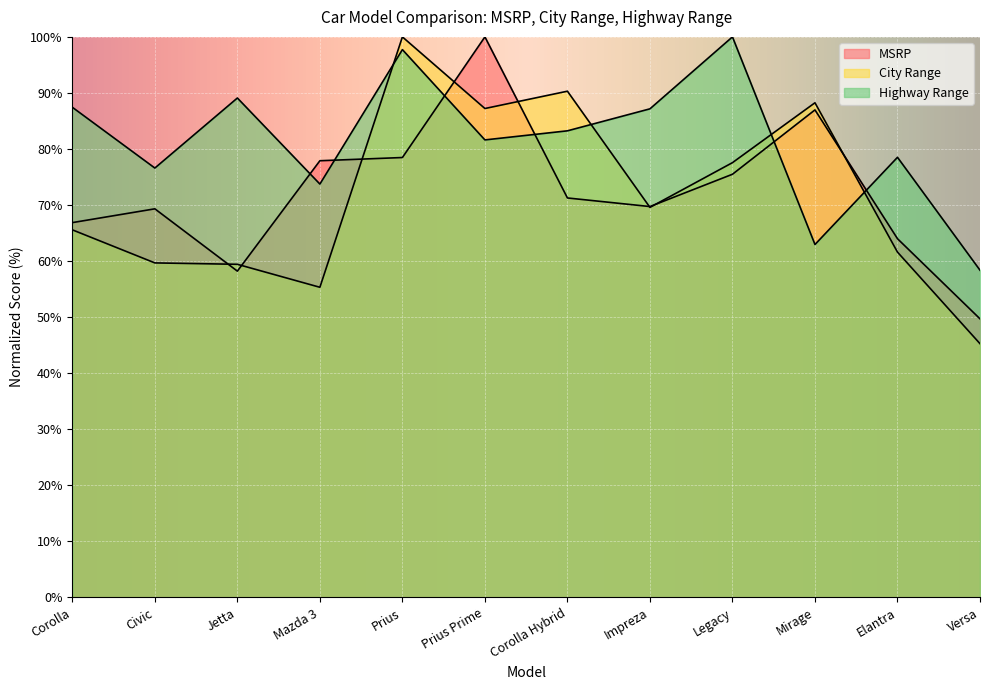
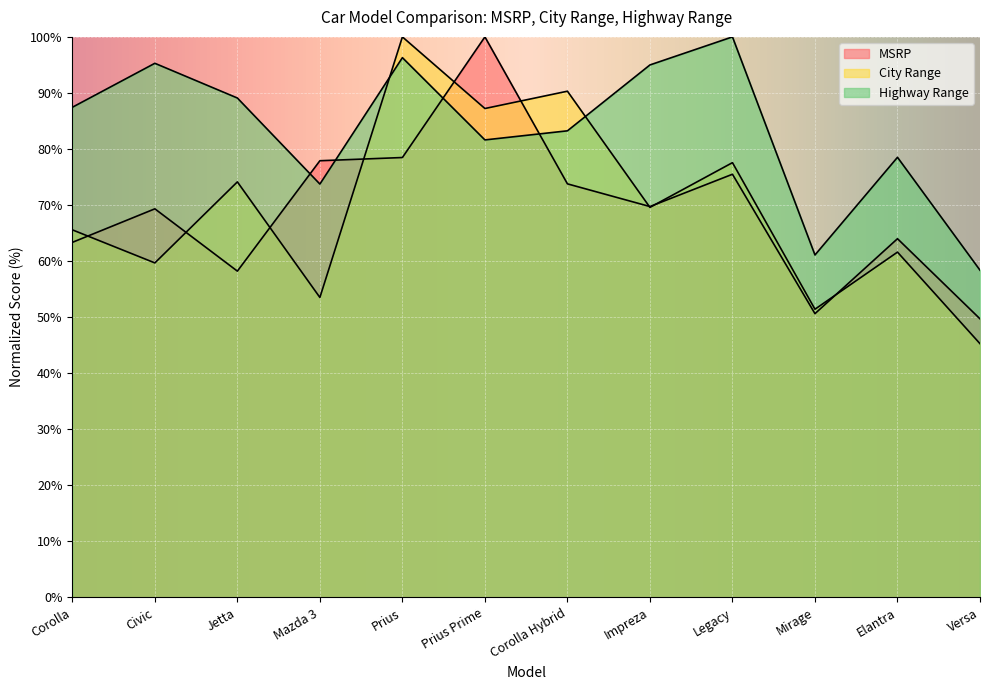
  {
    "MSRP": {
-     "Corolla": "67%",
+     "Corolla": "63%",
      "Civic": "69%",
      "Jetta": "58%",
      "Mazda 3": "78%",
      "Prius": "78%",
      "Prius Prime": "100%",
-     "Corolla Hybrid": "71%",
+     "Corolla Hybrid": "74%",
      "Legacy": "75%",
-     "Mirage": "87%",
+     "Mirage": "51%",
      "Elantra": "64%",
      "Versa": "50%"
    },
    "City Range": {
      "Corolla": "66%",
      "Civic": "60%",
-     "Jetta": "59%",
-     "Mazda 3": "55%",
+     "Jetta": "74%",
+     "Mazda 3": "54%",
      "Prius": "100%",
      "Prius Prime": "87%",
      "Corolla Hybrid": "90%",
      "Legacy": "78%",
-     "Mirage": "88%",
+     "Mirage": "51%",
      "Elantra": "62%",
      "Versa": "45%"
    },
    "Highway Range": {
      "Corolla": "87%",
-     "Civic": "77%",
+     "Civic": "95%",
      "Jetta": "89%",
      "Mazda 3": "74%",
-     "Prius": "98%",
+     "Prius": "96%",
      "Prius Prime": "82%",
      "Corolla Hybrid": "83%",
-     "Impreza": "87%",
+     "Impreza": "95%",
      "Legacy": "100%",
-     "Mirage": "63%",
+     "Mirage": "61%",
      "Elantra": "79%",
      "Versa": "58%"
    }
  }
